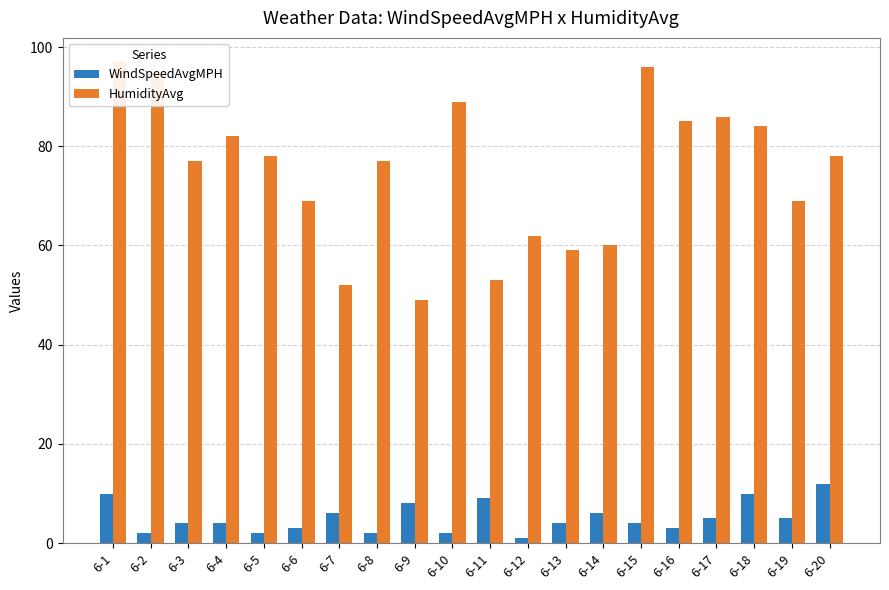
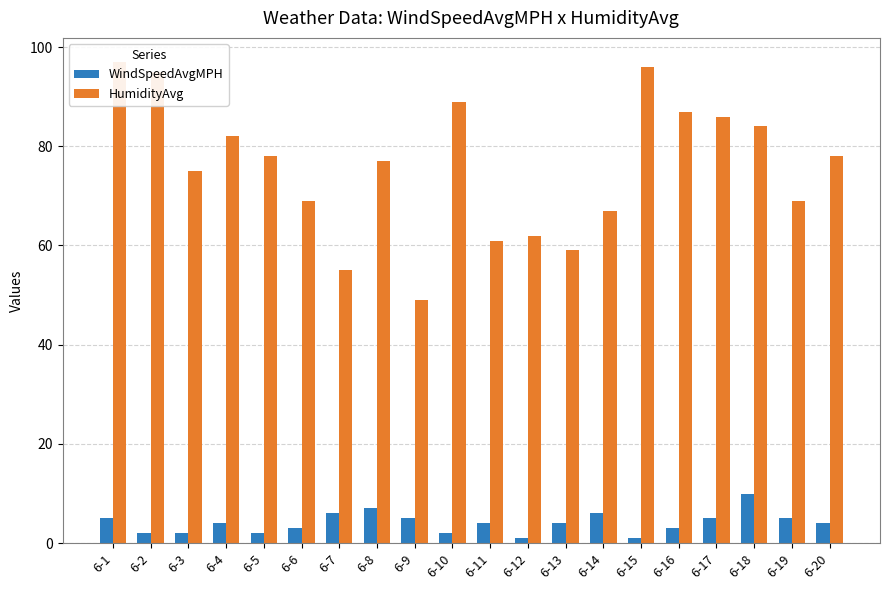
  {
    "WindSpeedAvgMPH": {
-     "6-1": 10,
+     "6-1": 5,
      "6-2": 2,
-     "6-3": 4,
+     "6-3": 2,
      "6-4": 4,
      "6-5": 2,
      "6-6": 3,
      "6-7": 6,
-     "6-8": 2,
-     "6-9": 8,
+     "6-8": 7,
+     "6-9": 5,
      "6-10": 2,
-     "6-11": 9,
+     "6-11": 4,
      "6-12": 1,
      "6-13": 4,
      "6-14": 6,
-     "6-15": 4,
+     "6-15": 1,
      "6-16": 3,
      "6-17": 5,
      "6-18": 10,
      "6-19": 5,
-     "6-20": 12
+     "6-20": 4
    },
    "HumidityAvg": {
-     "6-3": 77,
+     "6-3": 75,
      "6-4": 82,
      "6-5": 78,
      "6-6": 69,
-     "6-7": 52,
+     "6-7": 55,
      "6-8": 77,
      "6-9": 49,
      "6-10": 89,
-     "6-11": 53,
+     "6-11": 61,
      "6-12": 62,
      "6-13": 59,
-     "6-14": 60,
+     "6-14": 67,
      "6-15": 96,
-     "6-16": 85,
+     "6-16": 87,
      "6-17": 86,
      "6-18": 84,
      "6-19": 69,
      "6-20": 78
    }
  }
